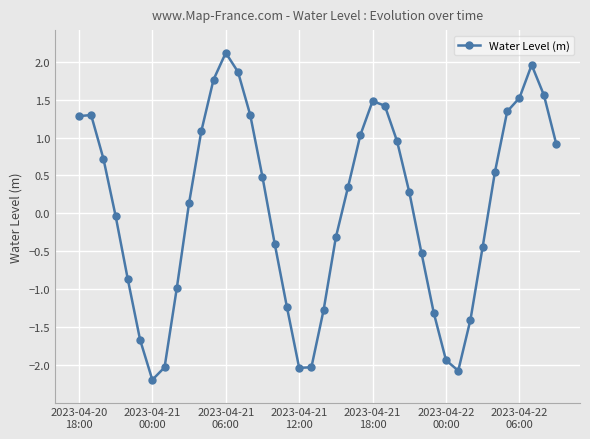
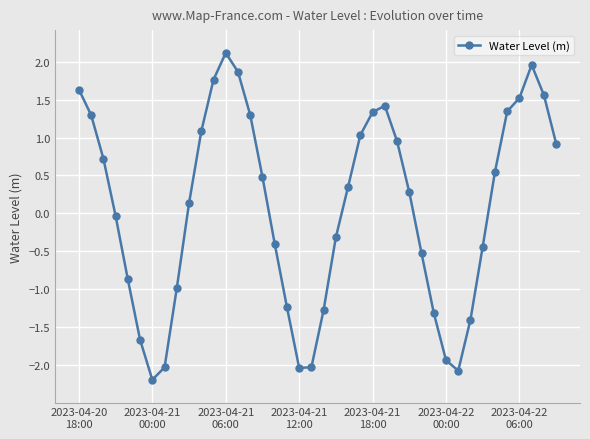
  {
-   "2023-04-20 18:00": 1.3,
+   "2023-04-20 18:00": 1.6,
    "2023-04-21 00:00": -2.2,
    "2023-04-21 06:00": 2.1,
    "2023-04-21 12:00": -2.0,
-   "2023-04-21 18:00": 1.5,
+   "2023-04-21 18:00": 1.3,
    "2023-04-22 00:00": -1.9,
    "2023-04-22 06:00": 1.5
  }
